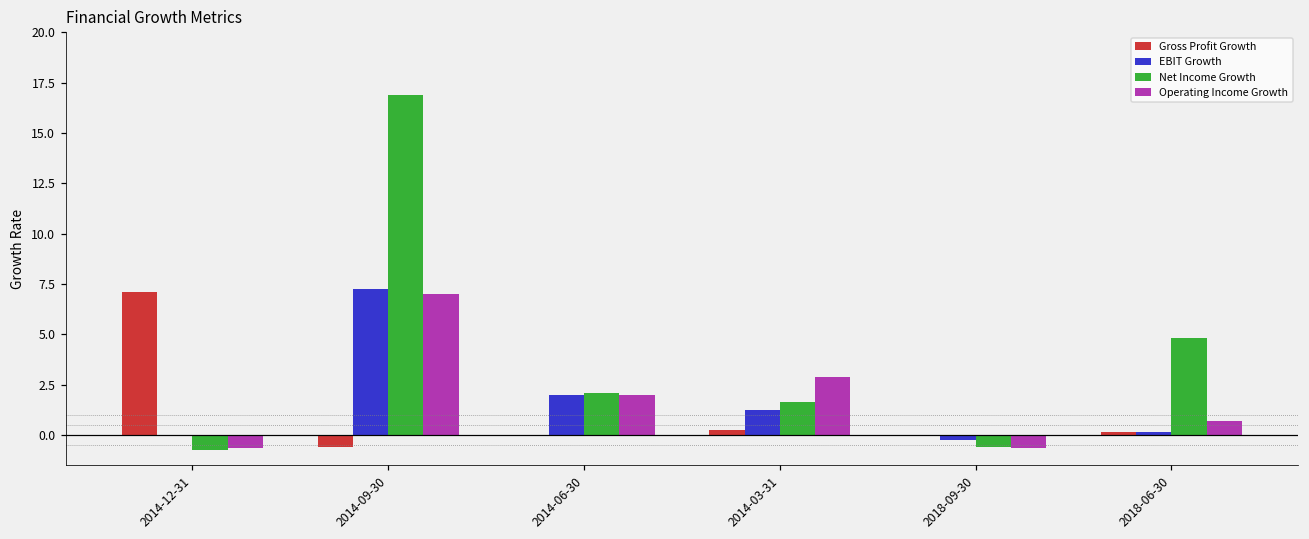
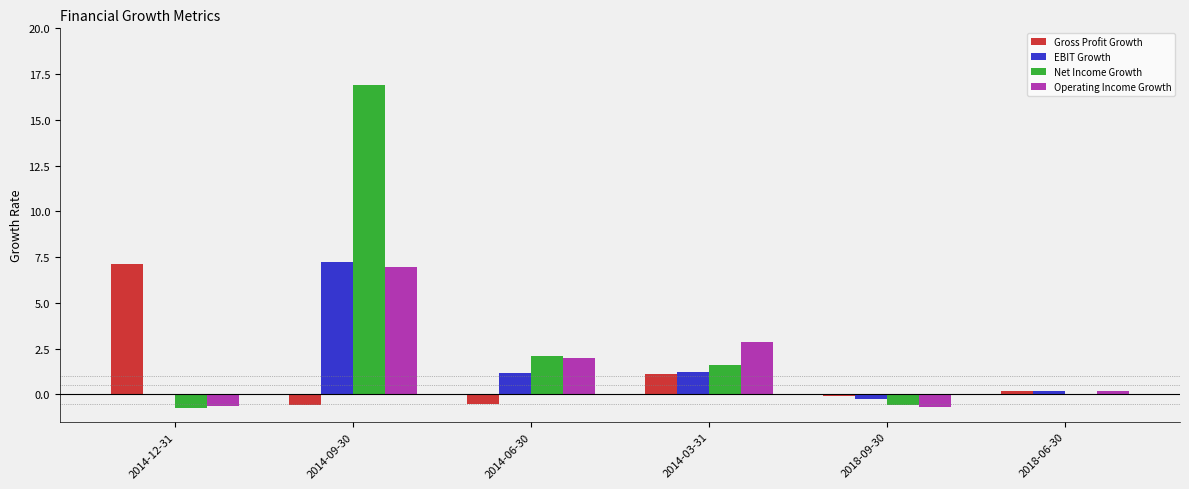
  {
    "Gross Profit Growth": {
      "2014-12-31": 7.1,
      "2014-09-30": -0.6,
-     "2014-06-30": 0.0,
-     "2014-03-31": 0.3,
+     "2014-06-30": -0.5,
+     "2014-03-31": 1.1,
      "2018-06-30": 0.2
    },
    "EBIT Growth": {
      "2014-09-30": 7.2,
-     "2014-06-30": 2.0,
+     "2014-06-30": 1.2,
      "2014-03-31": 1.2,
      "2018-09-30": -0.2,
      "2018-06-30": 0.2
    },
    "Net Income Growth": {
      "2014-12-31": -0.7,
      "2014-09-30": 16.9,
      "2014-06-30": 2.1,
      "2014-03-31": 1.6,
      "2018-09-30": -0.6,
-     "2018-06-30": 4.8
+     "2018-06-30": 0.0
    },
    "Operating Income Growth": {
      "2014-12-31": -0.6,
      "2014-09-30": 7.0,
      "2014-06-30": 2.0,
      "2014-03-31": 2.9,
      "2018-09-30": -0.7,
-     "2018-06-30": 0.7
+     "2018-06-30": 0.2
    }
  }
